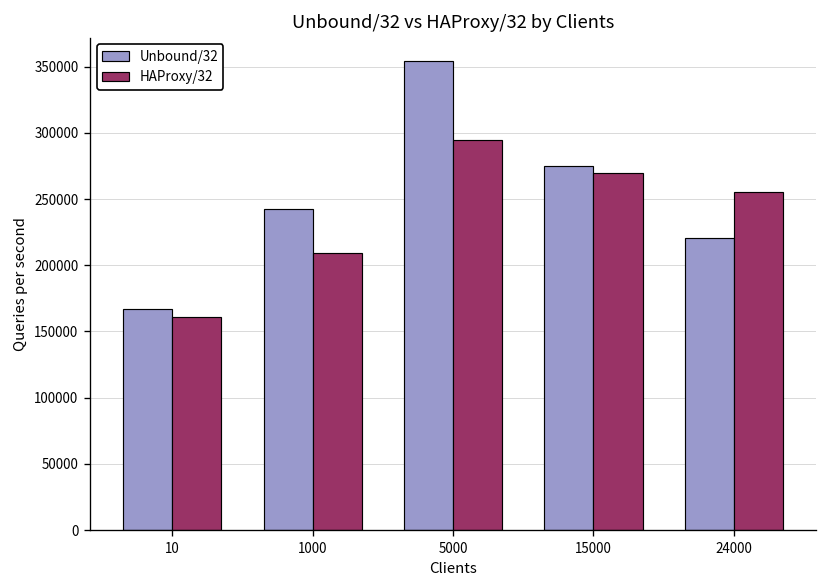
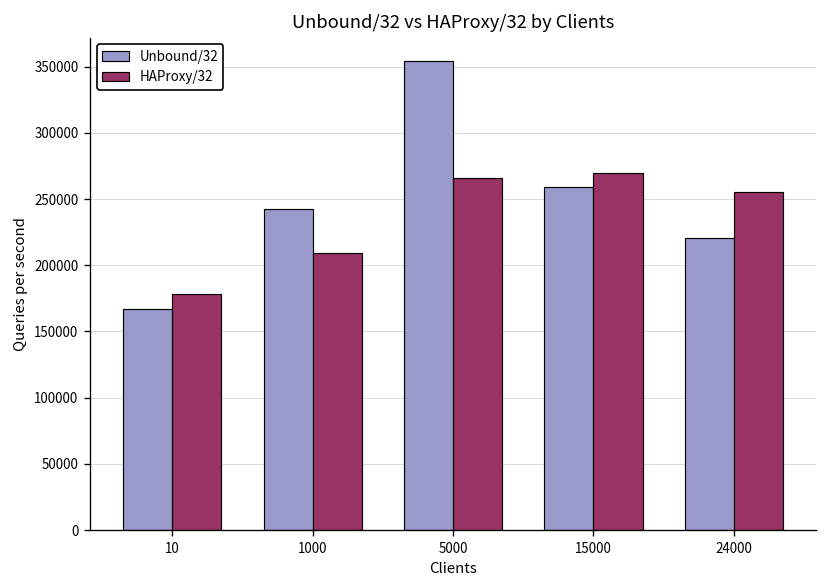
  {
    "Unbound/32": {
      "10": 167000,
      "1000": 243000,
      "5000": 354000,
-     "15000": 275000,
+     "15000": 259000,
      "24000": 220000
    },
    "HAProxy/32": {
-     "10": 161000,
+     "10": 178000,
      "1000": 209000,
-     "5000": 295000,
+     "5000": 266000,
      "15000": 269000,
      "24000": 255000
    }
  }
